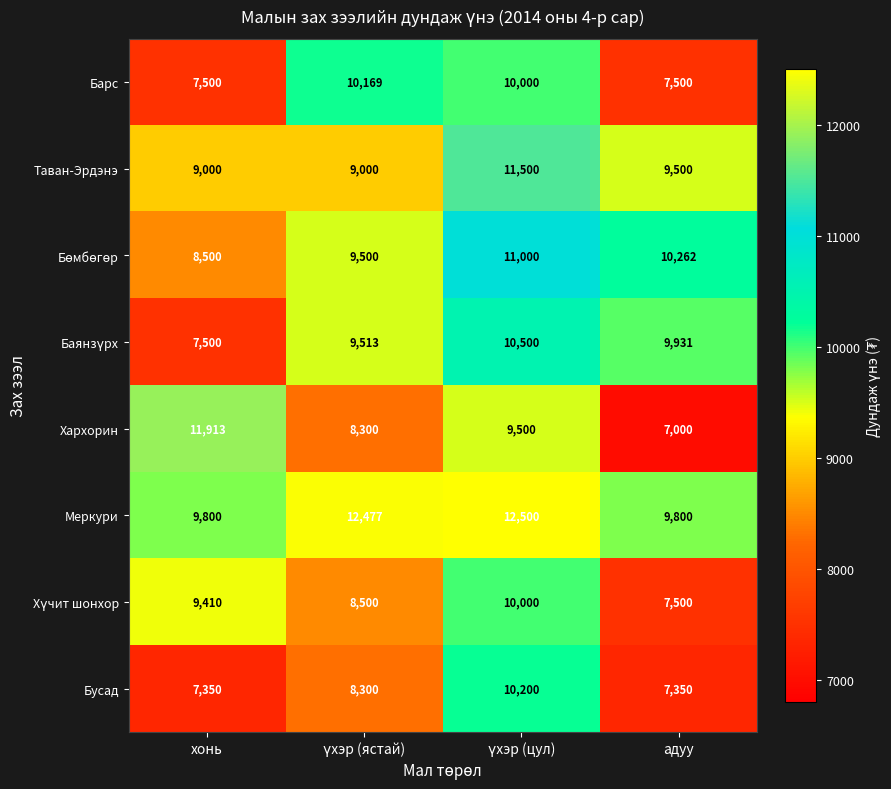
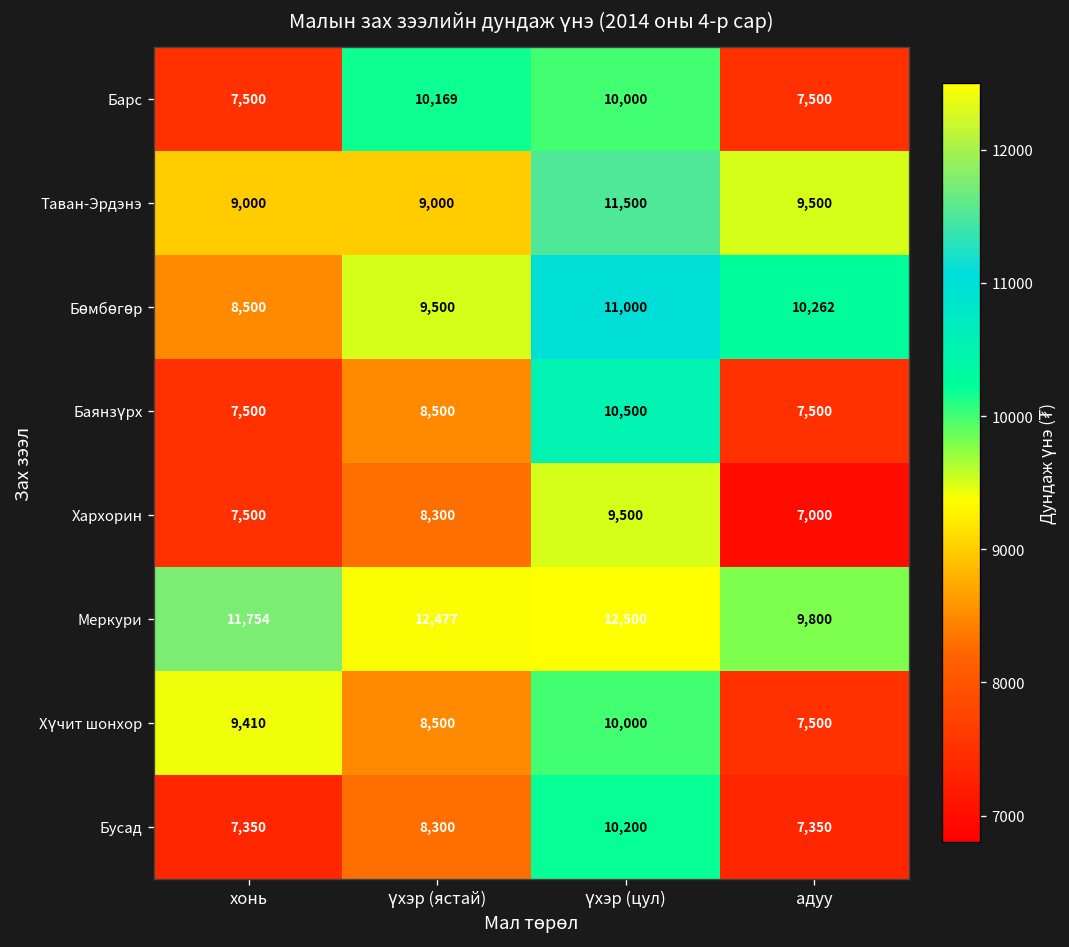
  {
    "Барс": {
      "хонь": "7,500",
      "үхэр (ястай)": "10,169",
      "үхэр (цул)": "10,000",
      "адуу": "7,500"
    },
    "Таван-Эрдэнэ": {
      "хонь": "9,000",
      "үхэр (ястай)": "9,000",
      "үхэр (цул)": "11,500",
      "адуу": "9,500"
    },
    "Бөмбөгөр": {
      "хонь": "8,500",
      "үхэр (ястай)": "9,500",
      "үхэр (цул)": "11,000",
      "адуу": "10,262"
    },
    "Баянзүрх": {
      "хонь": "7,500",
-     "үхэр (ястай)": "9,513",
+     "үхэр (ястай)": "8,500",
      "үхэр (цул)": "10,500",
-     "адуу": "9,931"
+     "адуу": "7,500"
    },
    "Хархорин": {
-     "хонь": "11,913",
+     "хонь": "7,500",
      "үхэр (ястай)": "8,300",
      "үхэр (цул)": "9,500",
      "адуу": "7,000"
    },
    "Меркури": {
-     "хонь": "9,800",
+     "хонь": "11,754",
      "үхэр (ястай)": "12,477",
      "үхэр (цул)": "12,500",
      "адуу": "9,800"
    },
    "Хүчит шонхор": {
      "хонь": "9,410",
      "үхэр (ястай)": "8,500",
      "үхэр (цул)": "10,000",
      "адуу": "7,500"
    },
    "Бусад": {
      "хонь": "7,350",
      "үхэр (ястай)": "8,300",
      "үхэр (цул)": "10,200",
      "адуу": "7,350"
    }
  }
